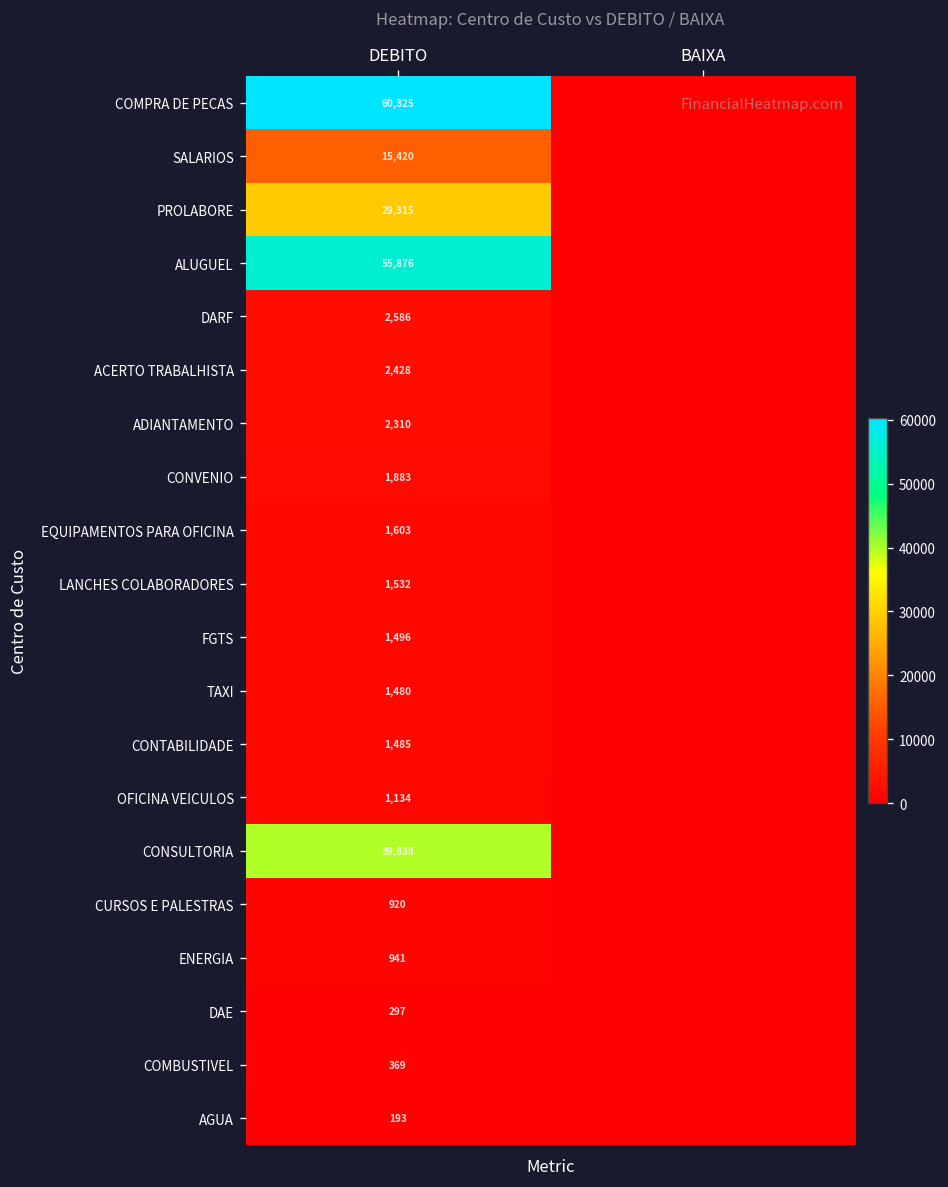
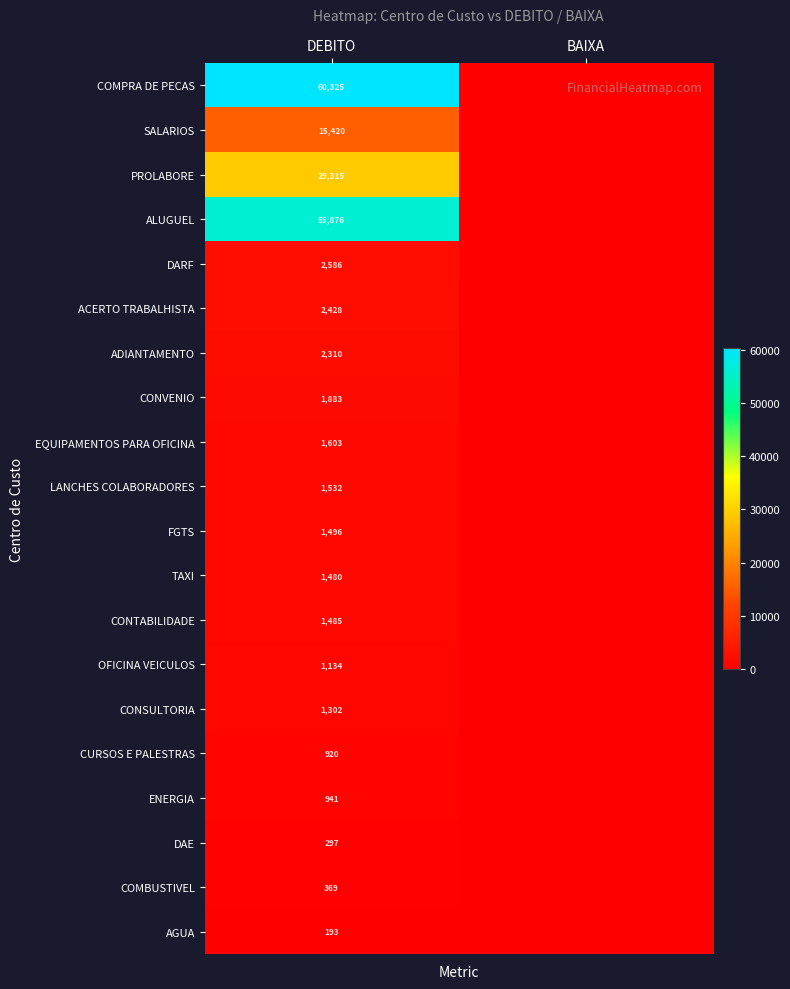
  {
    "COMPRA DE PECAS": {
      "DEBITO": "60,325"
    },
    "SALARIOS": {
      "DEBITO": "15,420"
    },
    "PROLABORE": {
      "DEBITO": "29,315"
    },
    "ALUGUEL": {
      "DEBITO": "55,876"
    },
    "DARF": {
      "DEBITO": "2,586"
    },
    "ACERTO TRABALHISTA": {
      "DEBITO": "2,428"
    },
    "ADIANTAMENTO": {
      "DEBITO": "2,310"
    },
    "CONVENIO": {
      "DEBITO": "1,883"
    },
    "EQUIPAMENTOS PARA OFICINA": {
      "DEBITO": "1,603"
    },
    "LANCHES COLABORADORES": {
      "DEBITO": "1,532"
    },
    "FGTS": {
      "DEBITO": "1,496"
    },
    "TAXI": {
      "DEBITO": "1,480"
    },
    "CONTABILIDADE": {
      "DEBITO": "1,485"
    },
    "OFICINA VEICULOS": {
      "DEBITO": "1,134"
    },
    "CONSULTORIA": {
-     "DEBITO": "39,838"
+     "DEBITO": "1,302"
    },
    "CURSOS E PALESTRAS": {
      "DEBITO": "920"
    },
    "ENERGIA": {
      "DEBITO": "941"
    },
    "DAE": {
      "DEBITO": "297"
    },
    "COMBUSTIVEL": {
      "DEBITO": "369"
    },
    "AGUA": {
      "DEBITO": "193"
    }
  }
